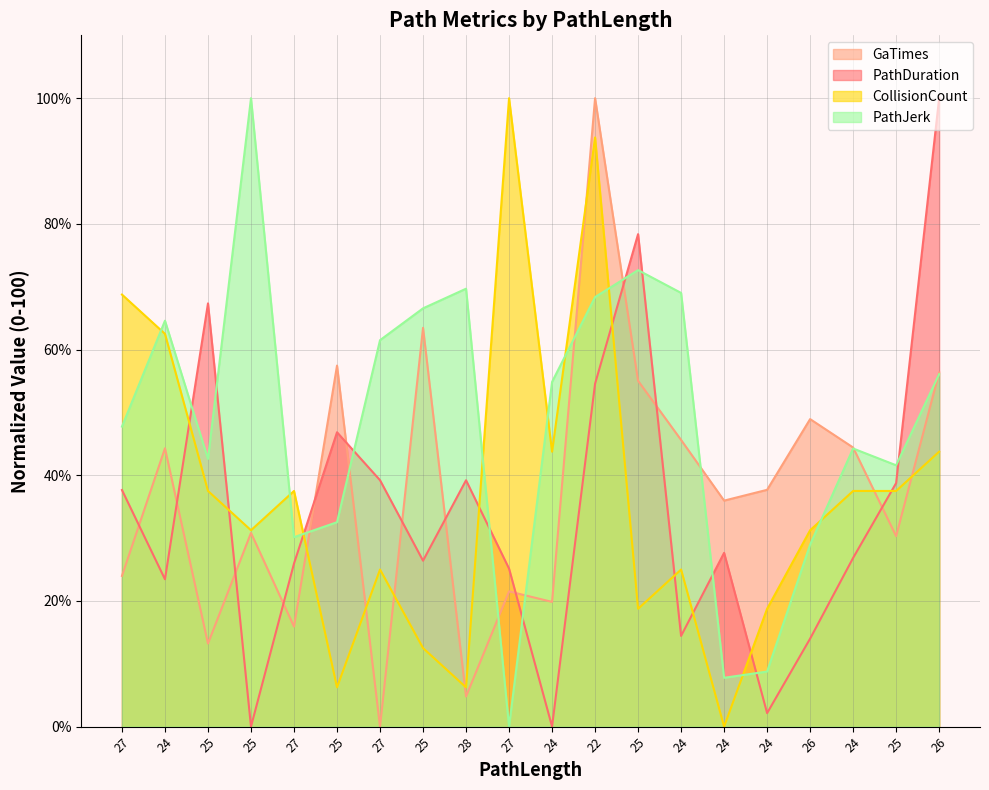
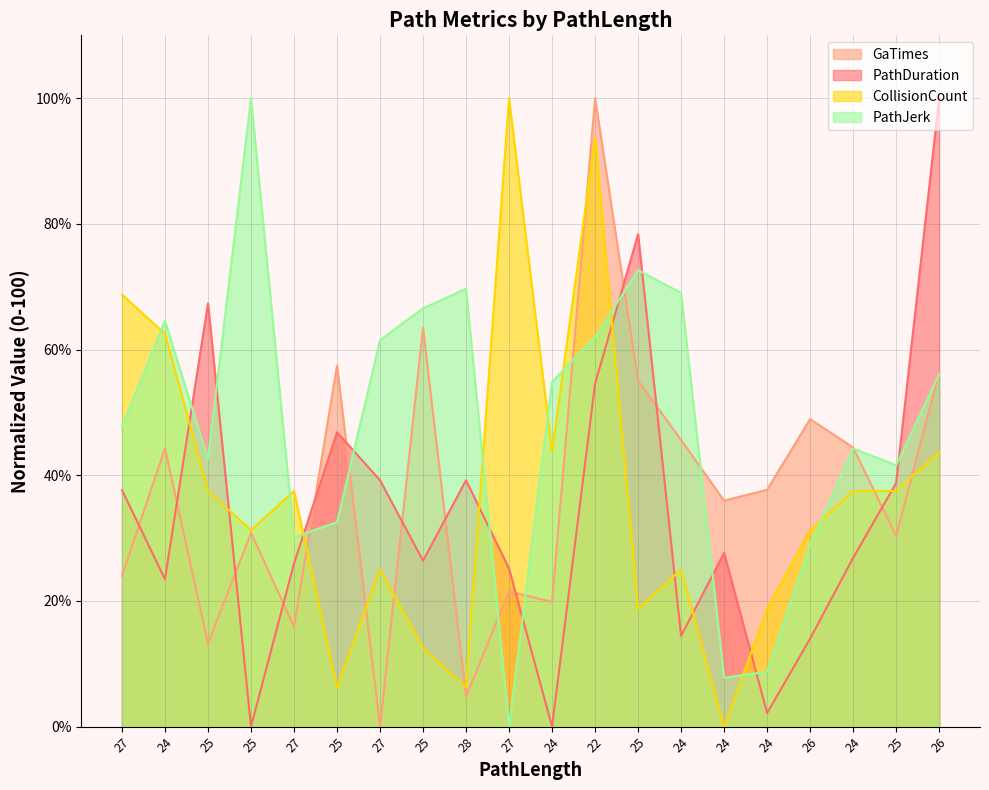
  {
    "CollisionCount": {
      "28": "6%",
      "22": "94%"
    },
    "PathJerk": {
      "28": "70%",
-     "22": "68%"
+     "22": "62%"
    }
  }
